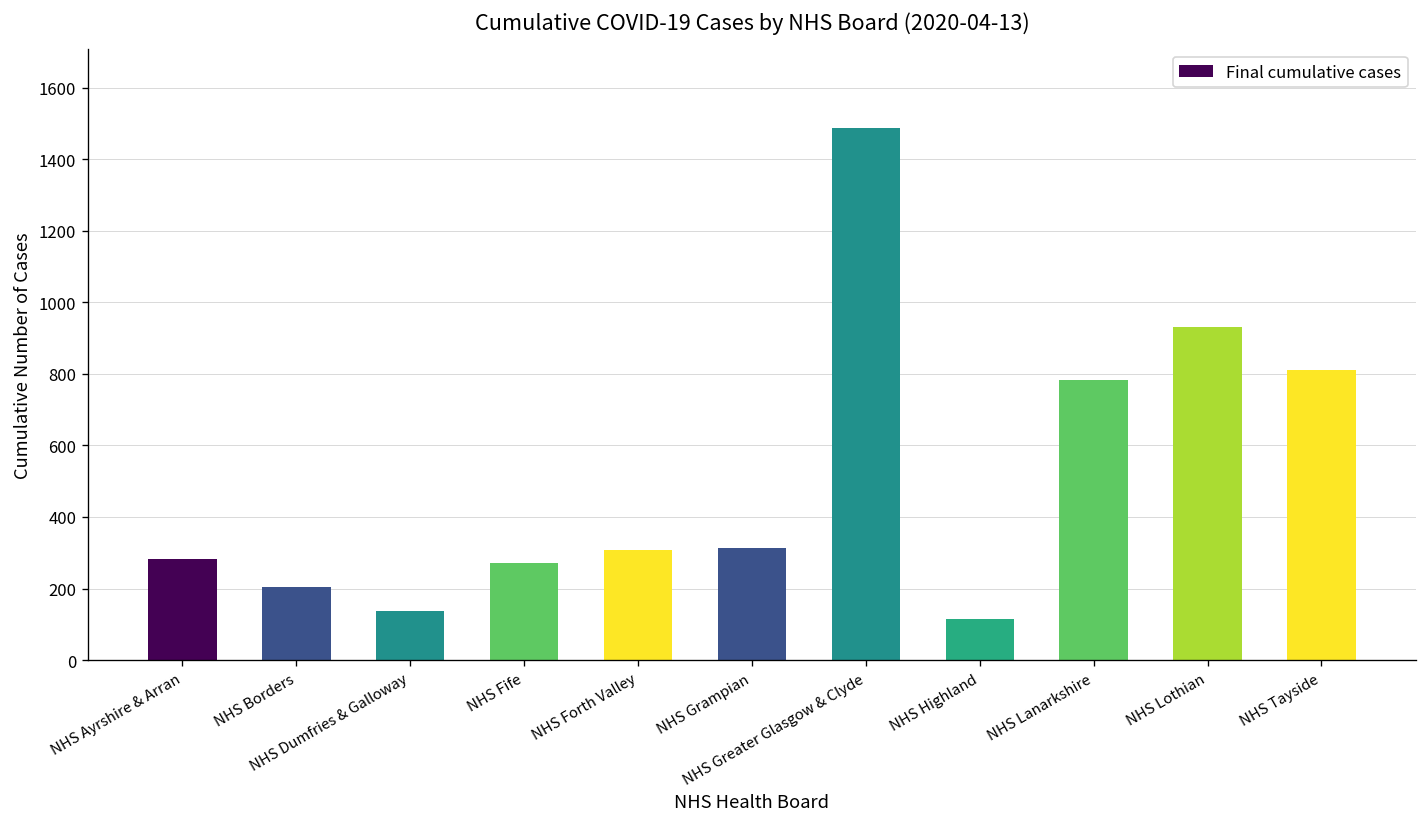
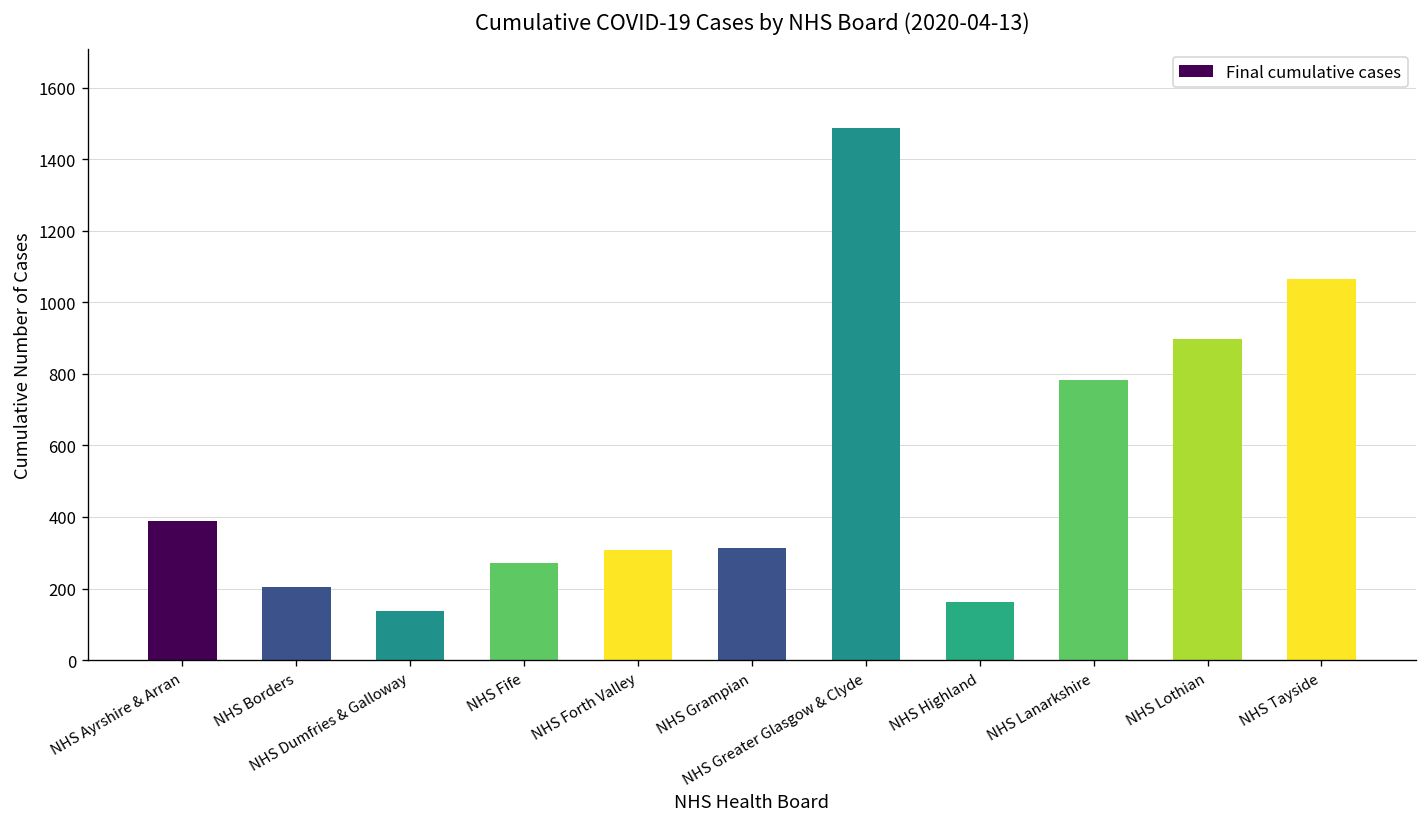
  {
-   "NHS Ayrshire & Arran": 280,
+   "NHS Ayrshire & Arran": 390,
    "NHS Borders": 200,
    "NHS Dumfries & Galloway": 140,
    "NHS Fife": 270,
    "NHS Forth Valley": 310,
    "NHS Grampian": 310,
    "NHS Greater Glasgow & Clyde": 1490,
-   "NHS Highland": 120,
+   "NHS Highland": 160,
    "NHS Lanarkshire": 780,
-   "NHS Lothian": 930,
-   "NHS Tayside": 810
+   "NHS Lothian": 900,
+   "NHS Tayside": 1070
  }
